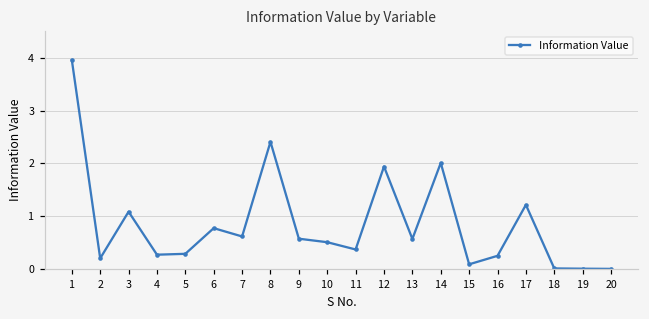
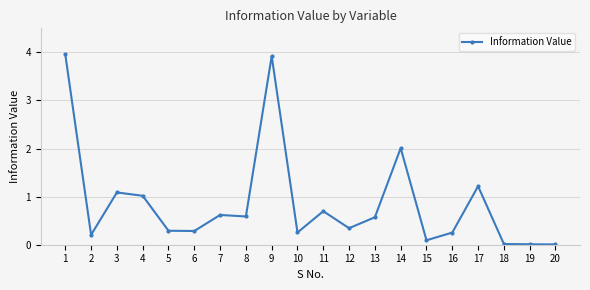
  {
    "1": 4.0,
    "2": 0.2,
    "3": 1.1,
-   "4": 0.3,
+   "4": 1.0,
    "5": 0.3,
-   "6": 0.8,
+   "6": 0.3,
    "7": 0.6,
-   "8": 2.4,
-   "9": 0.6,
-   "10": 0.5,
-   "11": 0.4,
-   "12": 1.9,
+   "8": 0.6,
+   "9": 3.9,
+   "10": 0.3,
+   "11": 0.7,
+   "12": 0.3,
    "13": 0.6,
    "14": 2.0,
    "15": 0.1,
    "16": 0.3,
    "17": 1.2,
    "18": 0.0,
    "19": 0.0,
    "20": 0.0
  }
